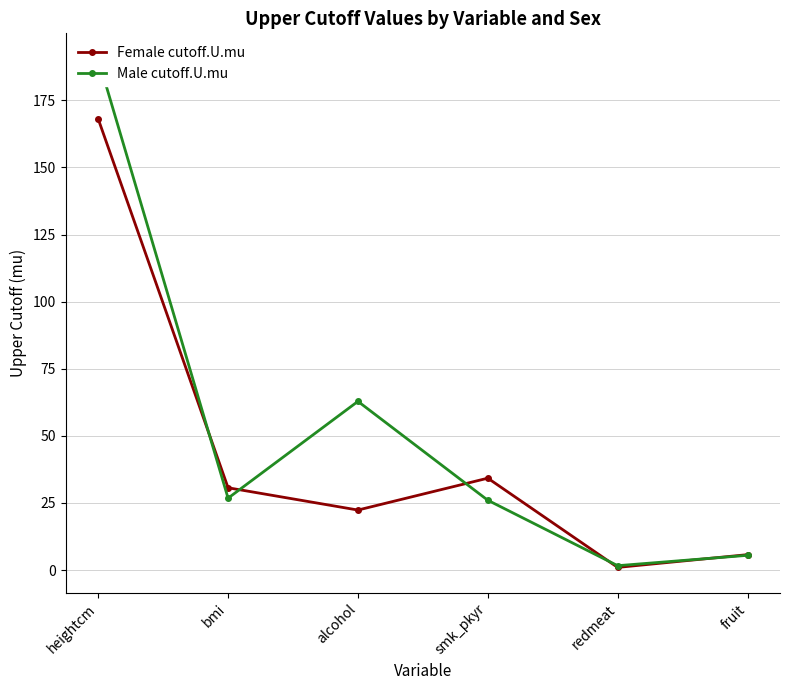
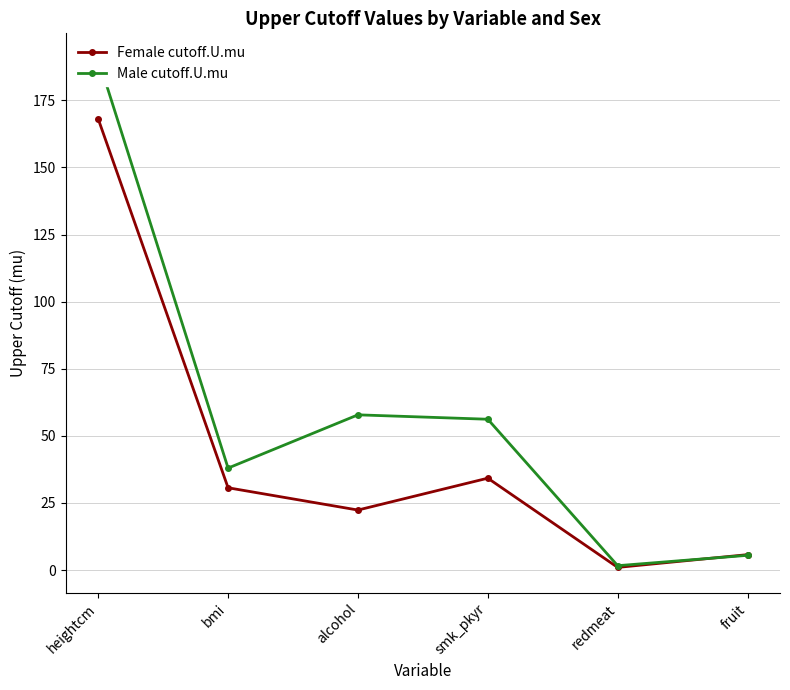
  {
    "Female cutoff.U.mu": {
      "heightcm": 168,
      "bmi": 31,
      "alcohol": 22,
      "smk_pkyr": 34
    },
    "Male cutoff.U.mu": {
-     "bmi": 27,
-     "alcohol": 63,
-     "smk_pkyr": 26
+     "bmi": 38,
+     "alcohol": 58,
+     "smk_pkyr": 56
    }
  }
